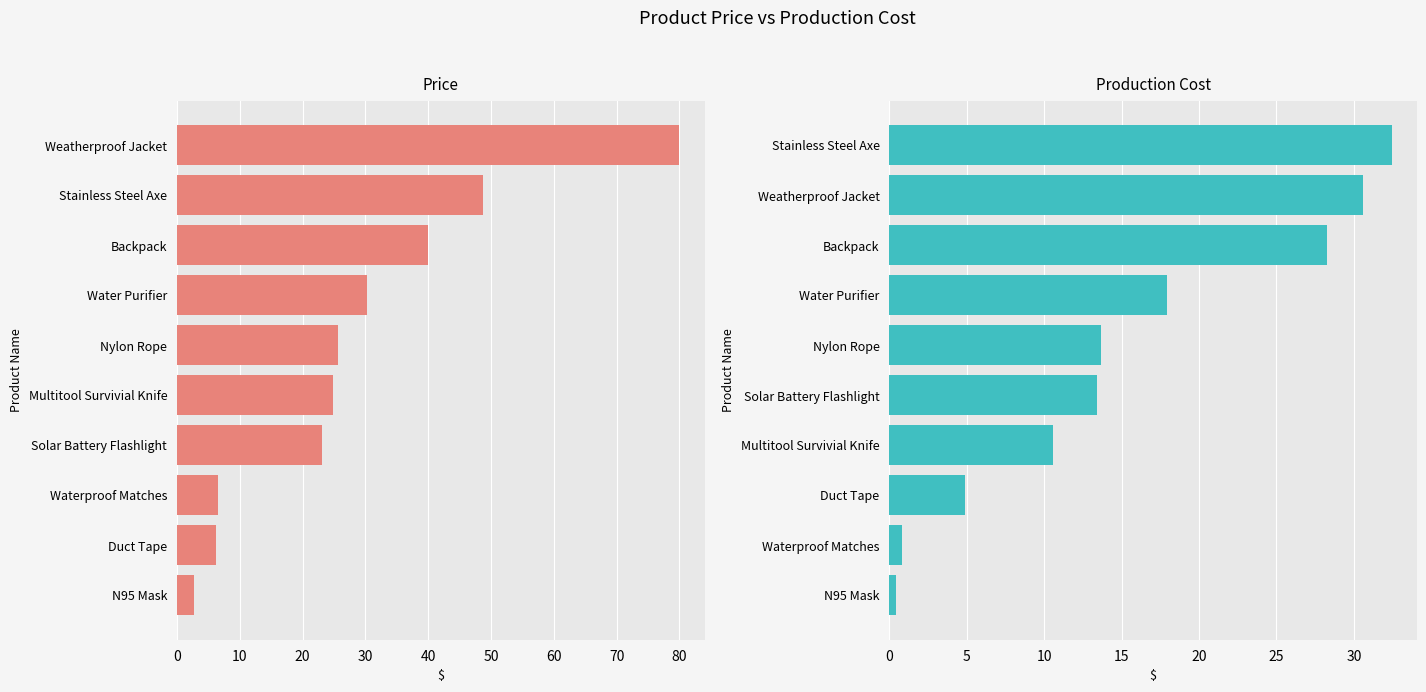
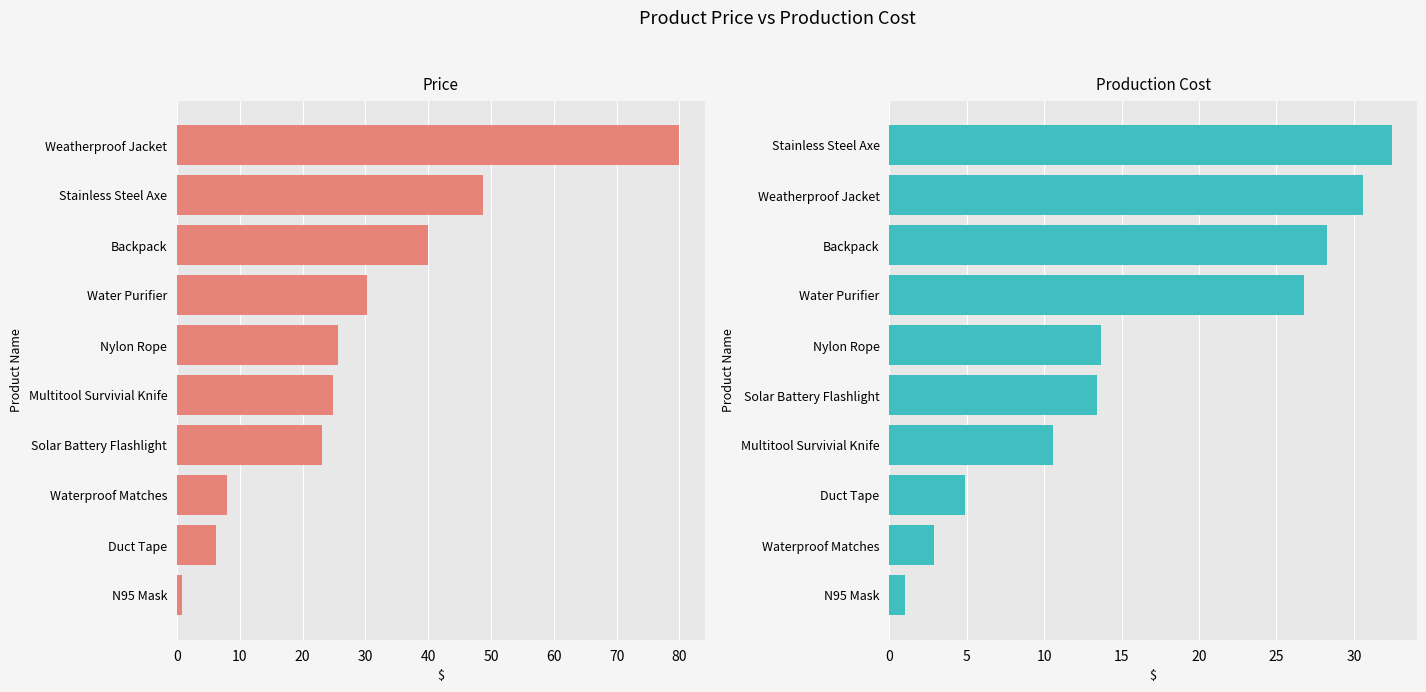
  {
    "Price": {
      "Weatherproof Jacket": 80,
      "Stainless Steel Axe": 49,
      "Backpack": 40,
      "Water Purifier": 30,
      "Nylon Rope": 26,
      "Multitool Survivial Knife": 25,
      "Solar Battery Flashlight": 23,
-     "Waterproof Matches": 7,
+     "Waterproof Matches": 8,
      "Duct Tape": 6,
-     "N95 Mask": 3
+     "N95 Mask": 1
    },
    "Production Cost": {
      "Stainless Steel Axe": 32.5,
      "Weatherproof Jacket": 30.6,
      "Backpack": 28.3,
-     "Water Purifier": 17.9,
+     "Water Purifier": 26.8,
      "Nylon Rope": 13.7,
      "Solar Battery Flashlight": 13.4,
      "Multitool Survivial Knife": 10.6,
      "Duct Tape": 4.9,
-     "Waterproof Matches": 0.9,
-     "N95 Mask": 0.4
+     "Waterproof Matches": 2.9,
+     "N95 Mask": 1.0
    }
  }
